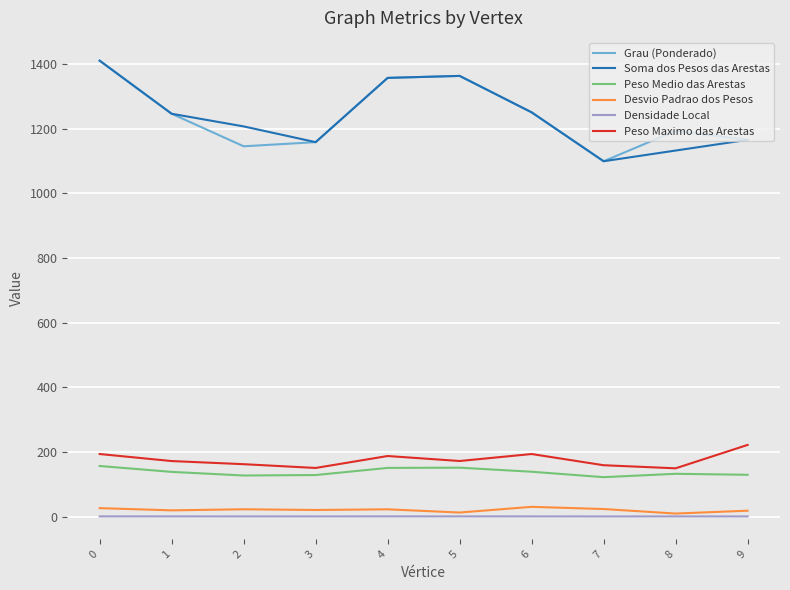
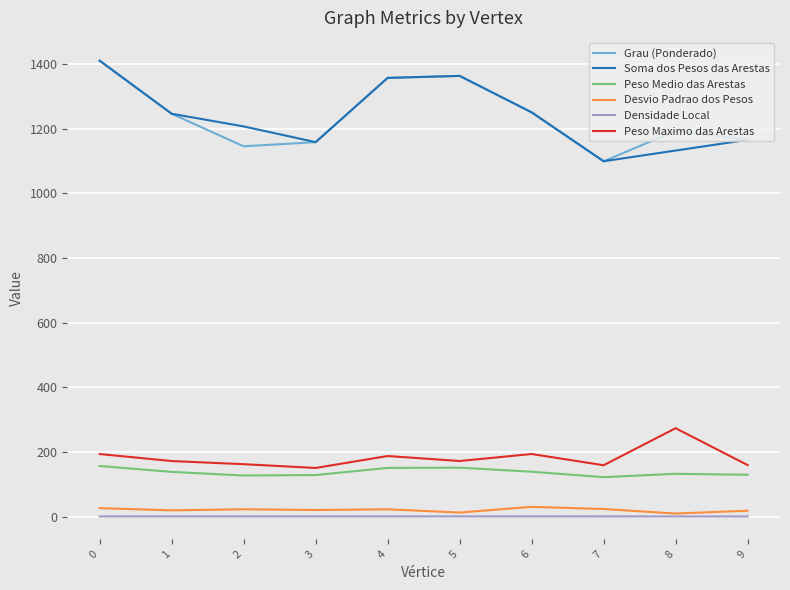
  {
    "Soma dos Pesos das Arestas": {
      "2": 1210,
      "8": 1130
    },
    "Peso Medio das Arestas": {
      "0": 160,
      "1": 140,
      "2": 130,
      "3": 130,
      "4": 150,
      "5": 150,
      "6": 140,
      "7": 120,
      "8": 130,
      "9": 130
    },
    "Desvio Padrao dos Pesos": {
      "0": 30,
      "1": 20,
      "2": 20,
      "3": 20,
      "4": 20,
      "5": 10,
      "6": 30,
      "7": 20,
      "8": 10,
      "9": 20
    },
    "Peso Maximo das Arestas": {
      "0": 190,
      "1": 170,
      "2": 160,
      "3": 150,
      "4": 190,
      "5": 170,
      "6": 190,
      "7": 160,
-     "8": 150,
-     "9": 220
+     "8": 270,
+     "9": 160
    }
  }
